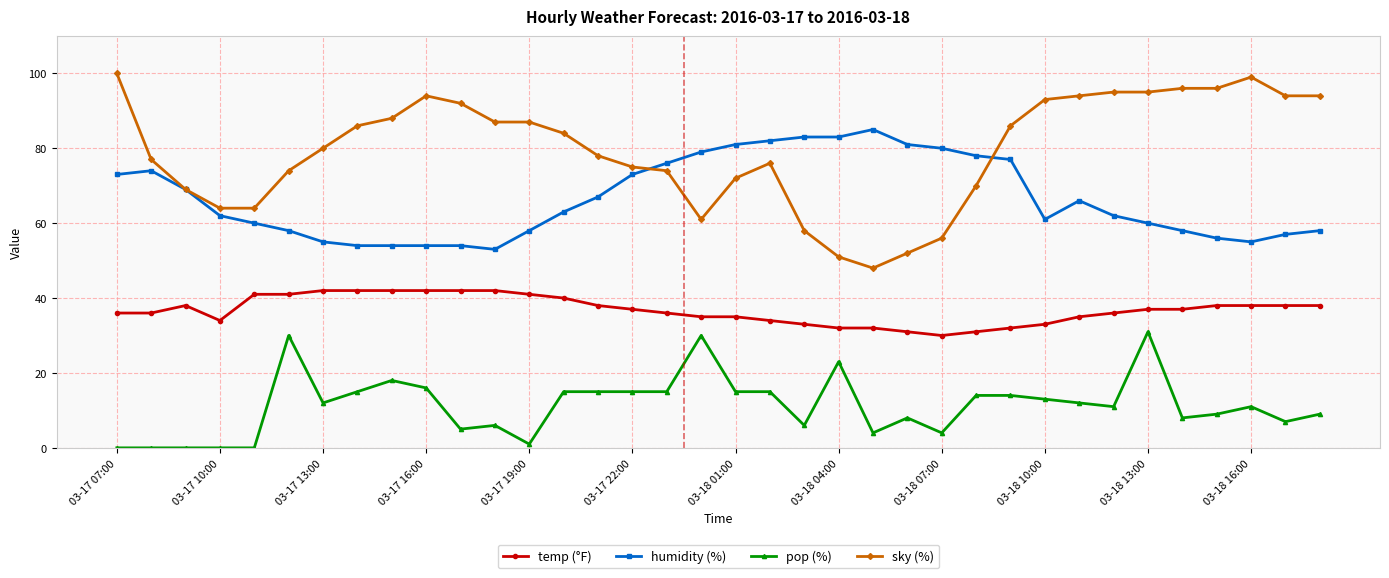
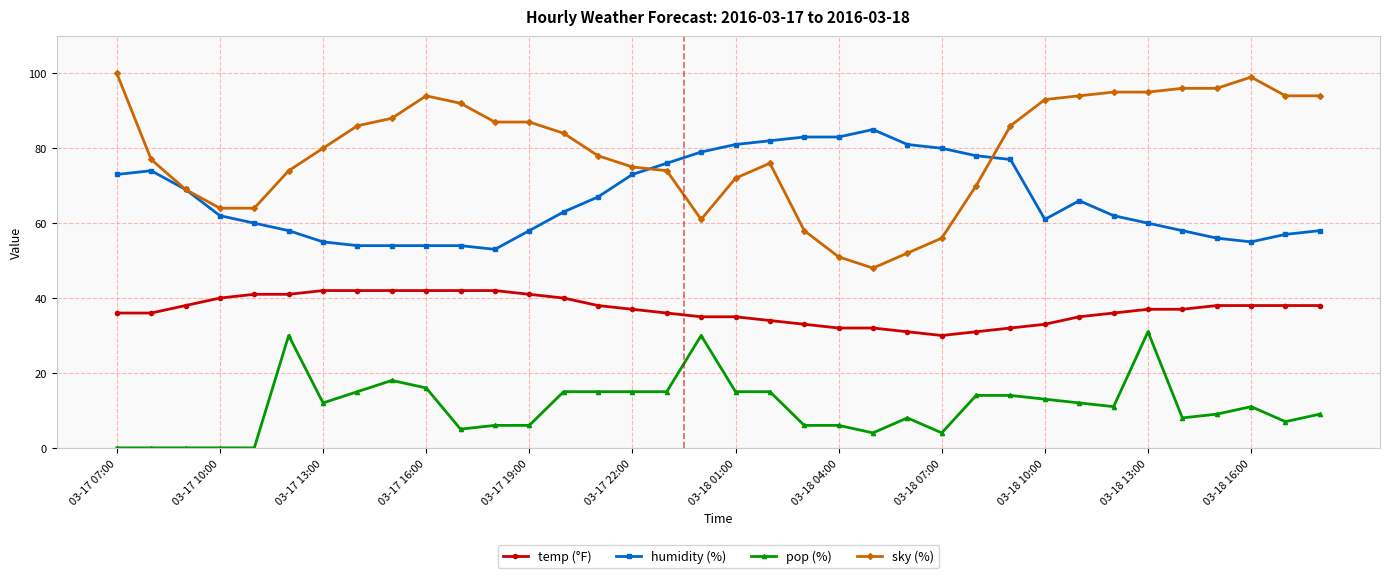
  {
    "temp (°F)": {
      "03-17 07:00": 36,
-     "03-17 10:00": 34,
+     "03-17 10:00": 40,
      "03-17 13:00": 42,
      "03-17 16:00": 42,
      "03-17 19:00": 41,
      "03-17 22:00": 37,
      "03-18 01:00": 35,
      "03-18 04:00": 32,
      "03-18 07:00": 30,
      "03-18 10:00": 33,
      "03-18 13:00": 37,
      "03-18 16:00": 38
    },
    "humidity (%)": {
      "03-17 07:00": 73,
      "03-17 10:00": 62,
      "03-17 13:00": 55,
      "03-17 16:00": 54,
      "03-17 19:00": 58,
      "03-17 22:00": 73,
      "03-18 01:00": 81,
      "03-18 04:00": 83,
      "03-18 07:00": 80,
      "03-18 10:00": 61,
      "03-18 13:00": 60,
      "03-18 16:00": 55
    },
    "pop (%)": {
      "03-17 07:00": 0,
      "03-17 10:00": 0,
      "03-17 13:00": 12,
      "03-17 16:00": 16,
-     "03-17 19:00": 1,
+     "03-17 19:00": 6,
      "03-17 22:00": 15,
      "03-18 01:00": 15,
-     "03-18 04:00": 23,
+     "03-18 04:00": 6,
      "03-18 07:00": 4,
      "03-18 10:00": 13,
      "03-18 13:00": 31,
      "03-18 16:00": 11
    },
    "sky (%)": {
      "03-17 07:00": 100,
      "03-17 10:00": 64,
      "03-17 13:00": 80,
      "03-17 16:00": 94,
      "03-17 19:00": 87,
      "03-17 22:00": 75,
      "03-18 01:00": 72,
      "03-18 04:00": 51,
      "03-18 07:00": 56,
      "03-18 10:00": 93,
      "03-18 13:00": 95,
      "03-18 16:00": 99
    }
  }
